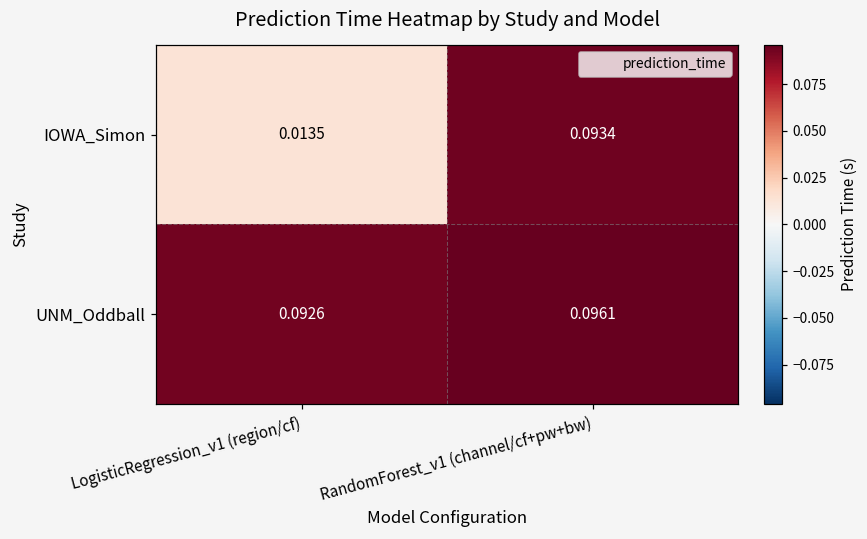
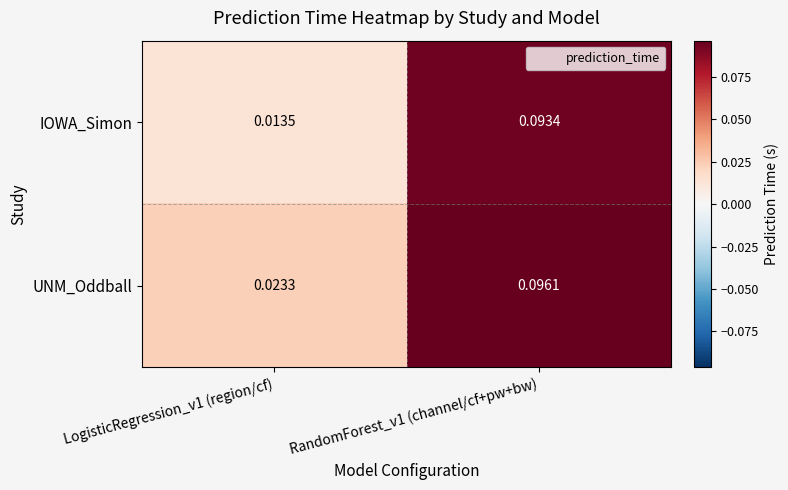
  {
    "IOWA_Simon": {
      "LogisticRegression_v1 (region/cf)": 0.0135,
      "RandomForest_v1 (channel/cf+pw+bw)": 0.0934
    },
    "UNM_Oddball": {
-     "LogisticRegression_v1 (region/cf)": 0.0926,
+     "LogisticRegression_v1 (region/cf)": 0.0233,
      "RandomForest_v1 (channel/cf+pw+bw)": 0.0961
    }
  }
